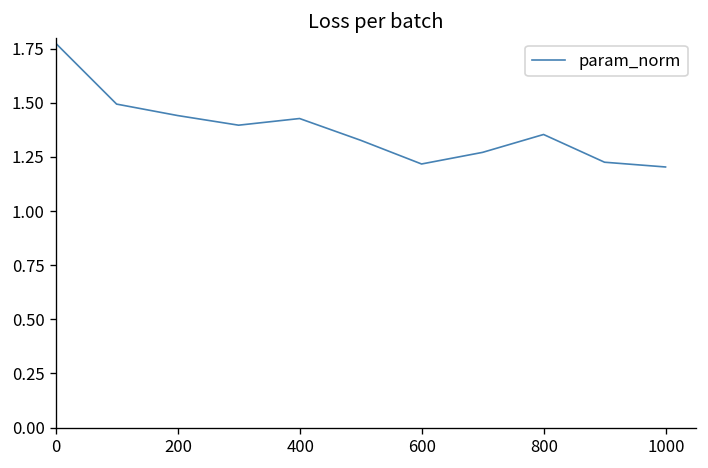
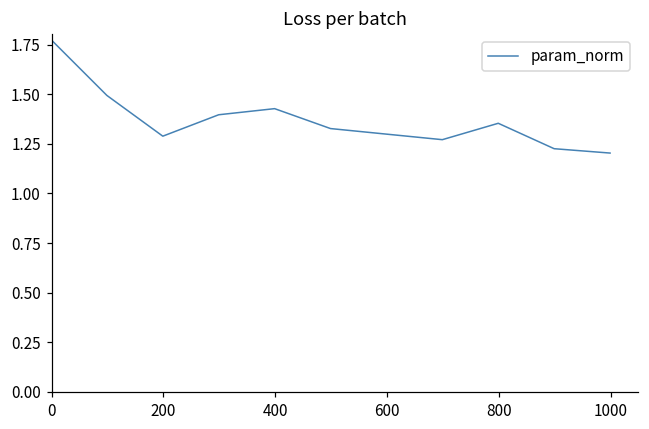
  {
    "0": 1.77,
-   "200": 1.44,
+   "200": 1.29,
    "400": 1.43,
-   "600": 1.22,
+   "600": 1.30,
    "800": 1.35,
    "1000": 1.20
  }
